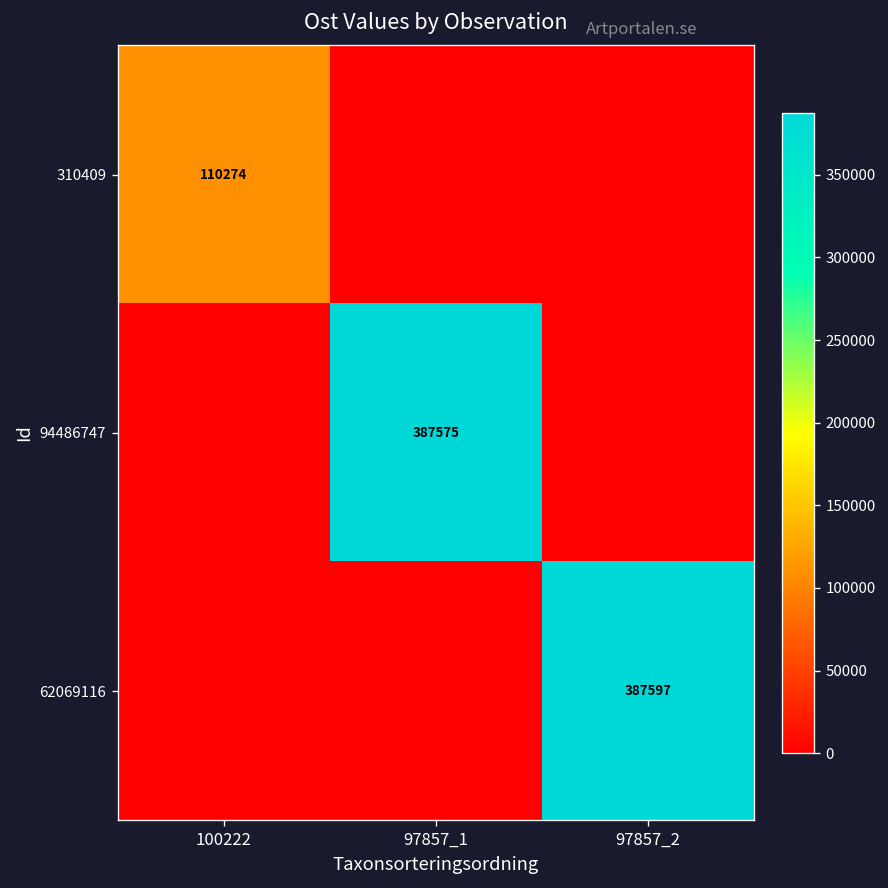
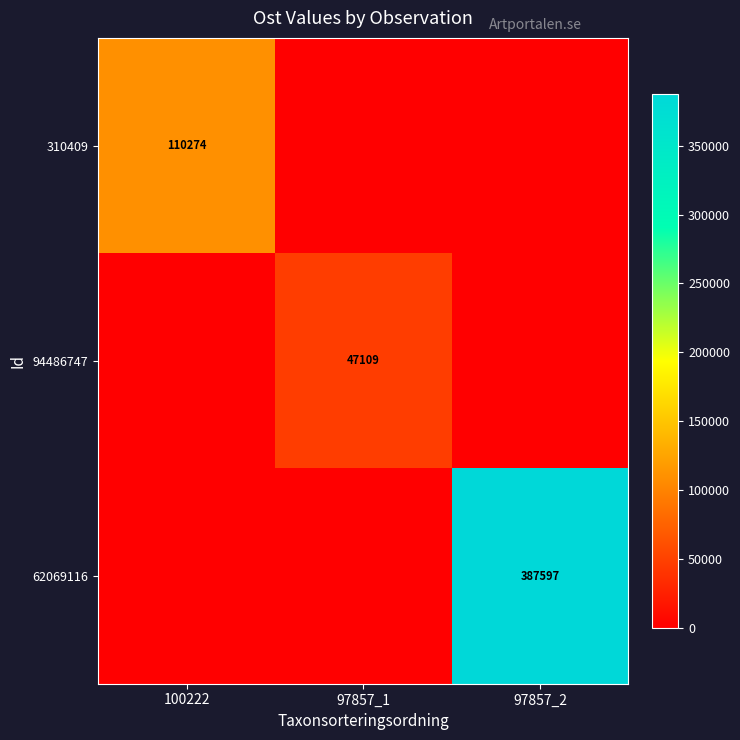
  {
    "310409": {
      "100222": 110274
    },
    "94486747": {
-     "97857_1": 387575
+     "97857_1": 47109
    },
    "62069116": {
      "97857_2": 387597
    }
  }
